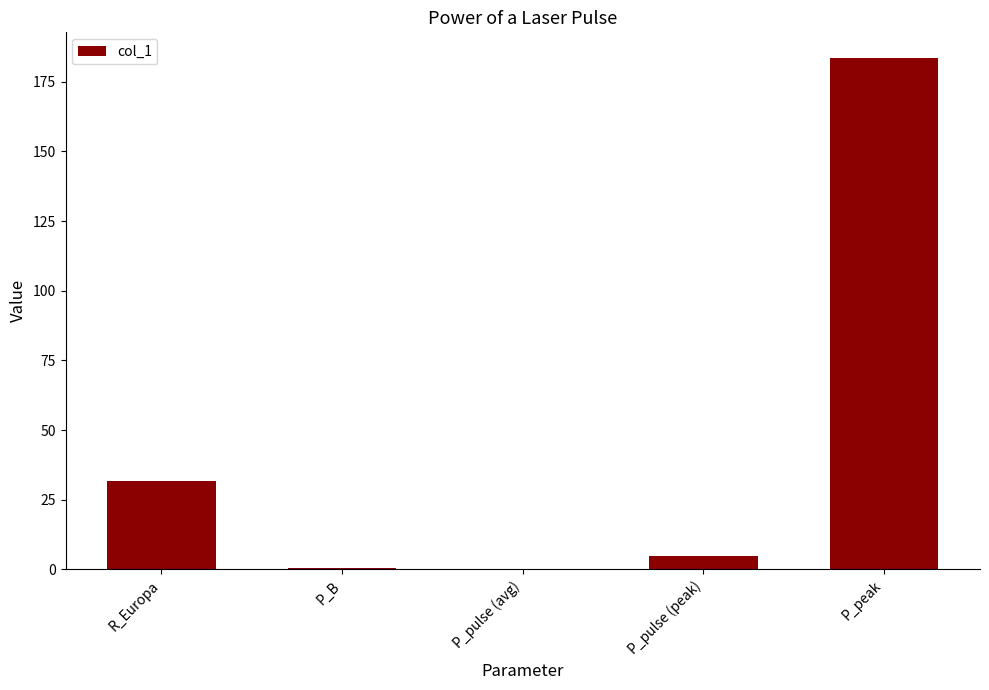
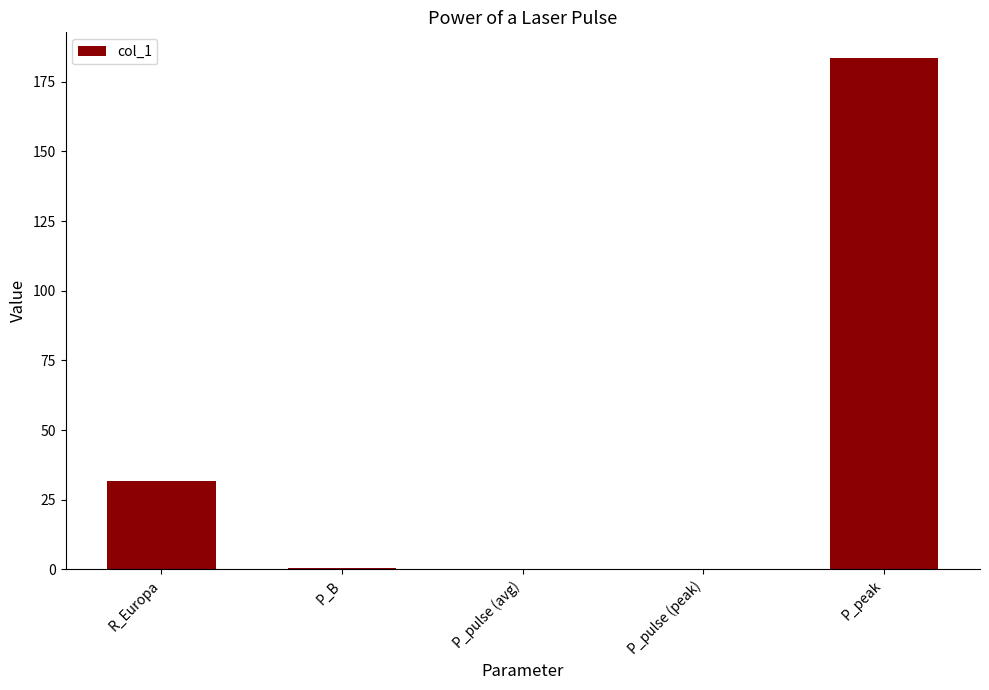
  {
    "R_Europa": 32,
-   "P_pulse (peak)": 5,
+   "P_pulse (peak)": 0,
    "P_peak": 184
  }
